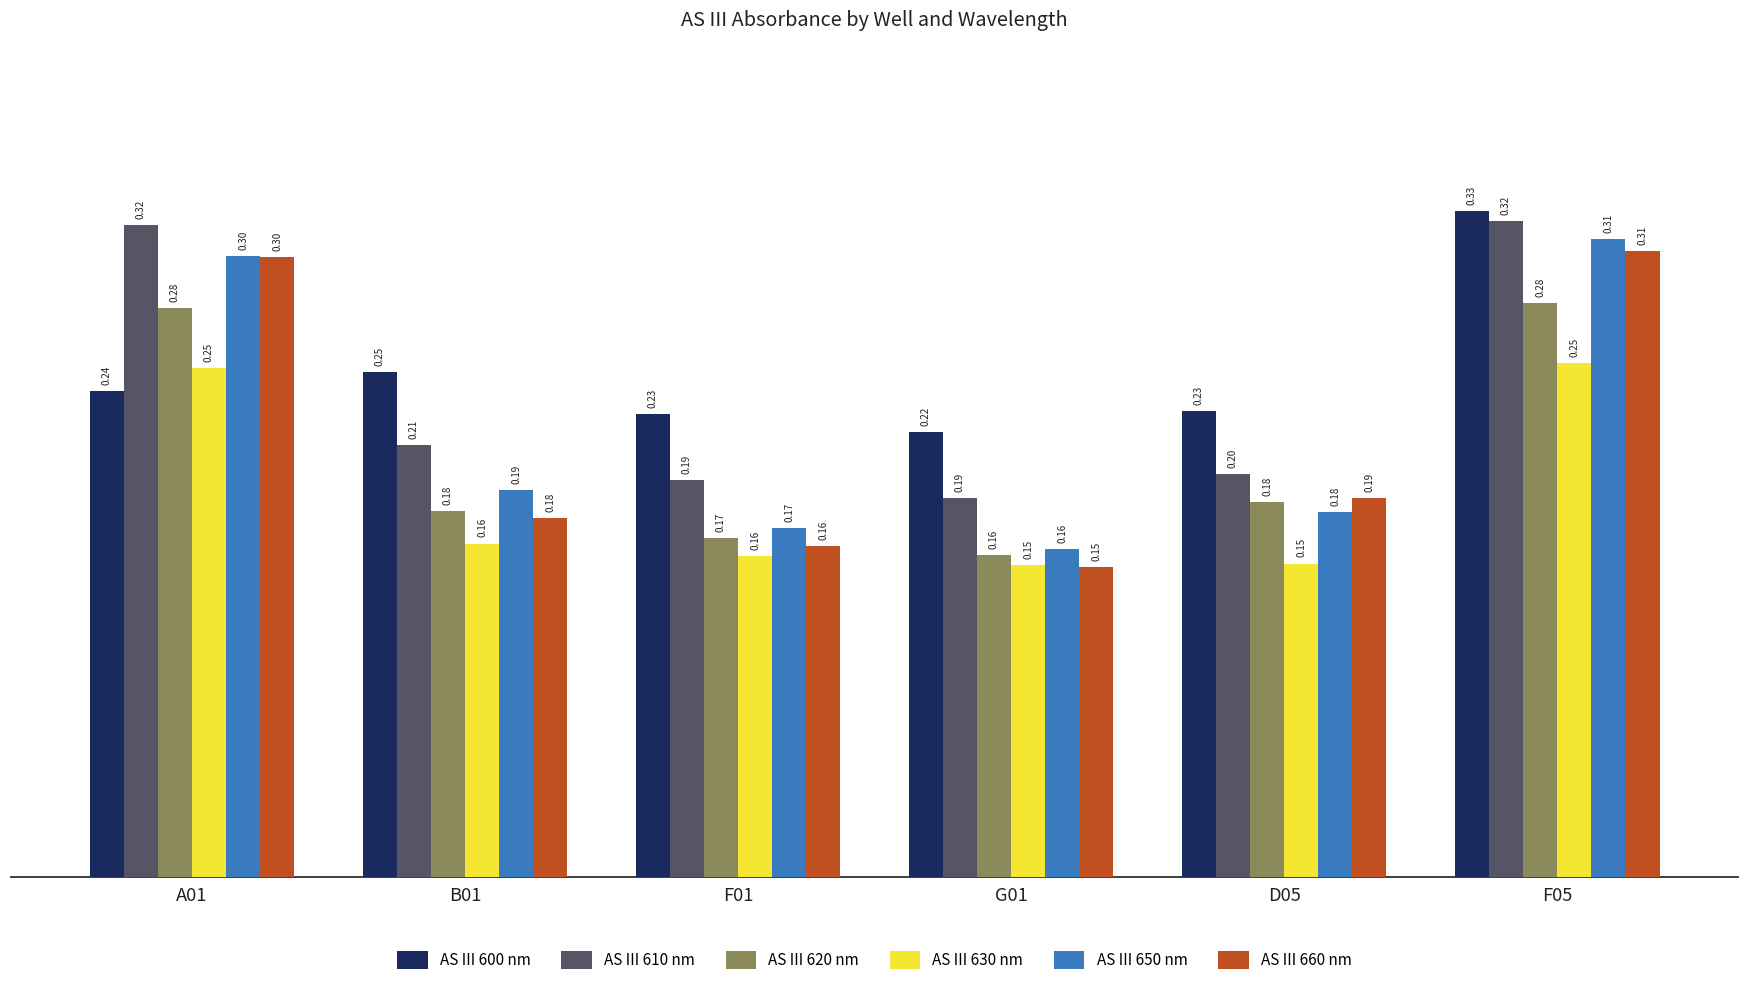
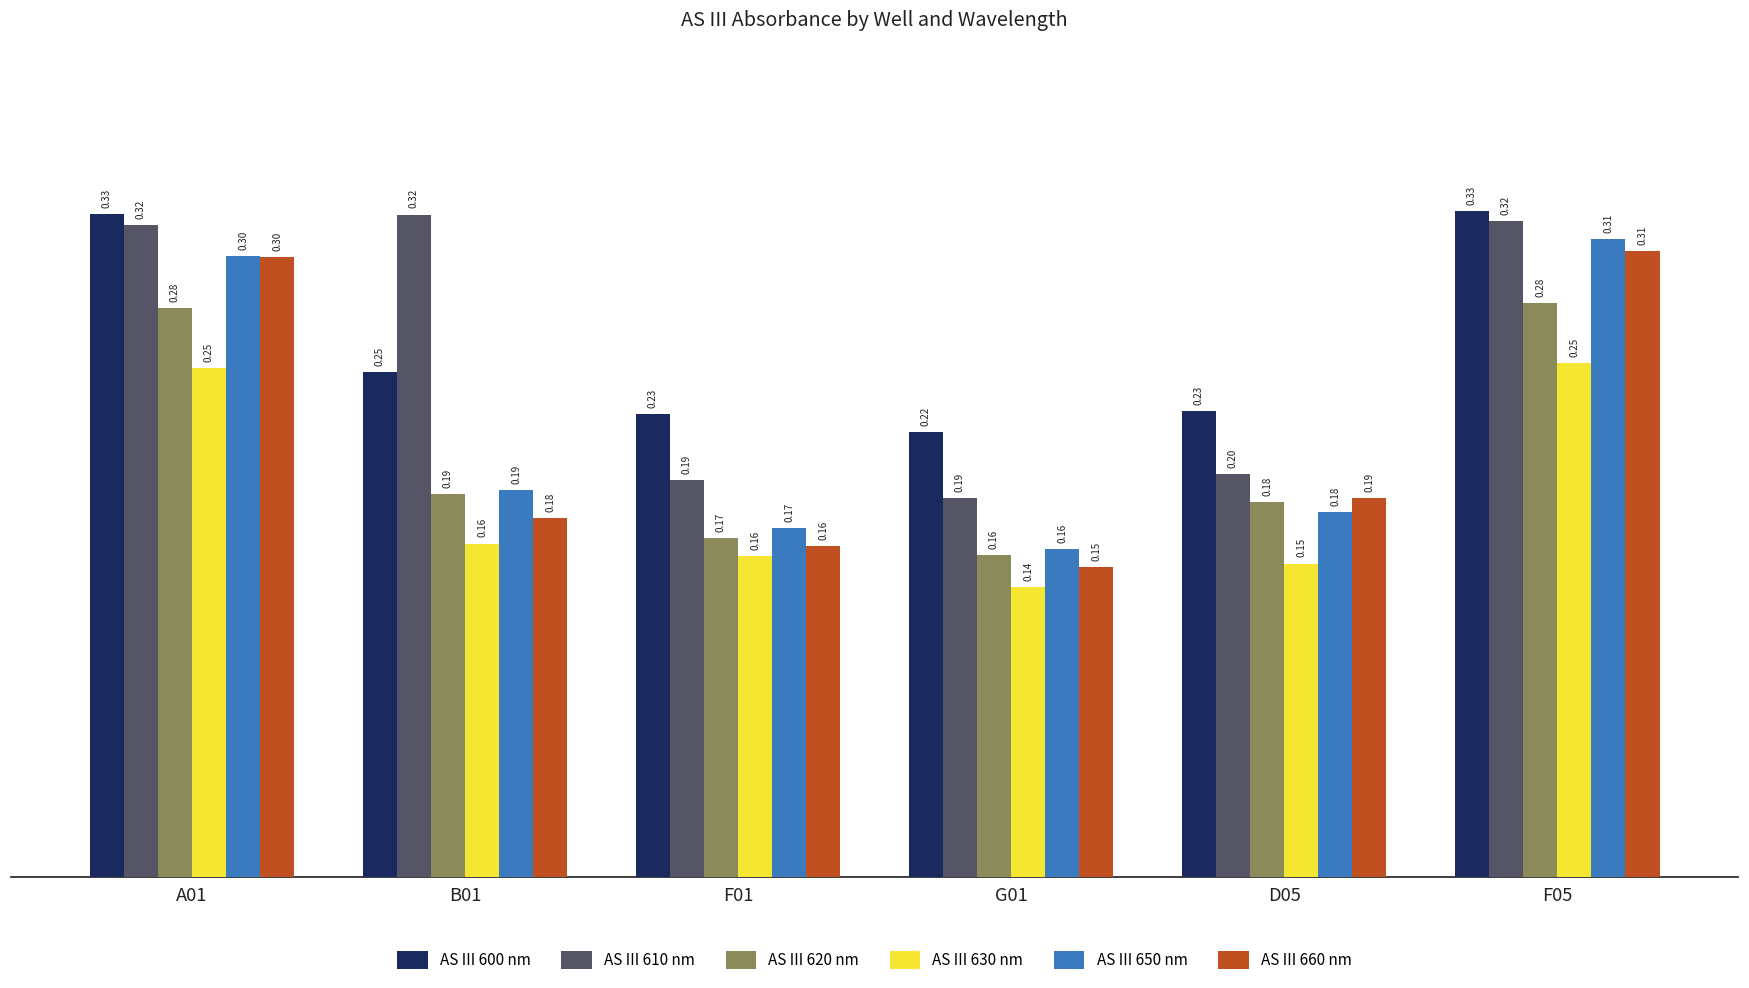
  {
    "AS III 600 nm": {
-     "A01": 0.24,
+     "A01": 0.33,
      "B01": 0.25,
      "F01": 0.23,
      "G01": 0.22,
      "D05": 0.23,
      "F05": 0.33
    },
    "AS III 610 nm": {
      "A01": 0.32,
-     "B01": 0.21,
+     "B01": 0.32,
      "F01": 0.19,
      "G01": 0.19,
      "D05": 0.20,
      "F05": 0.32
    },
    "AS III 620 nm": {
      "A01": 0.28,
-     "B01": 0.18,
+     "B01": 0.19,
      "F01": 0.17,
      "G01": 0.16,
      "D05": 0.18,
      "F05": 0.28
    },
    "AS III 630 nm": {
      "A01": 0.25,
      "B01": 0.16,
      "F01": 0.16,
-     "G01": 0.15,
+     "G01": 0.14,
      "D05": 0.15,
      "F05": 0.25
    },
    "AS III 650 nm": {
      "A01": 0.30,
      "B01": 0.19,
      "F01": 0.17,
      "G01": 0.16,
      "D05": 0.18,
      "F05": 0.31
    },
    "AS III 660 nm": {
      "A01": 0.30,
      "B01": 0.18,
      "F01": 0.16,
      "G01": 0.15,
      "D05": 0.19,
      "F05": 0.31
    }
  }
